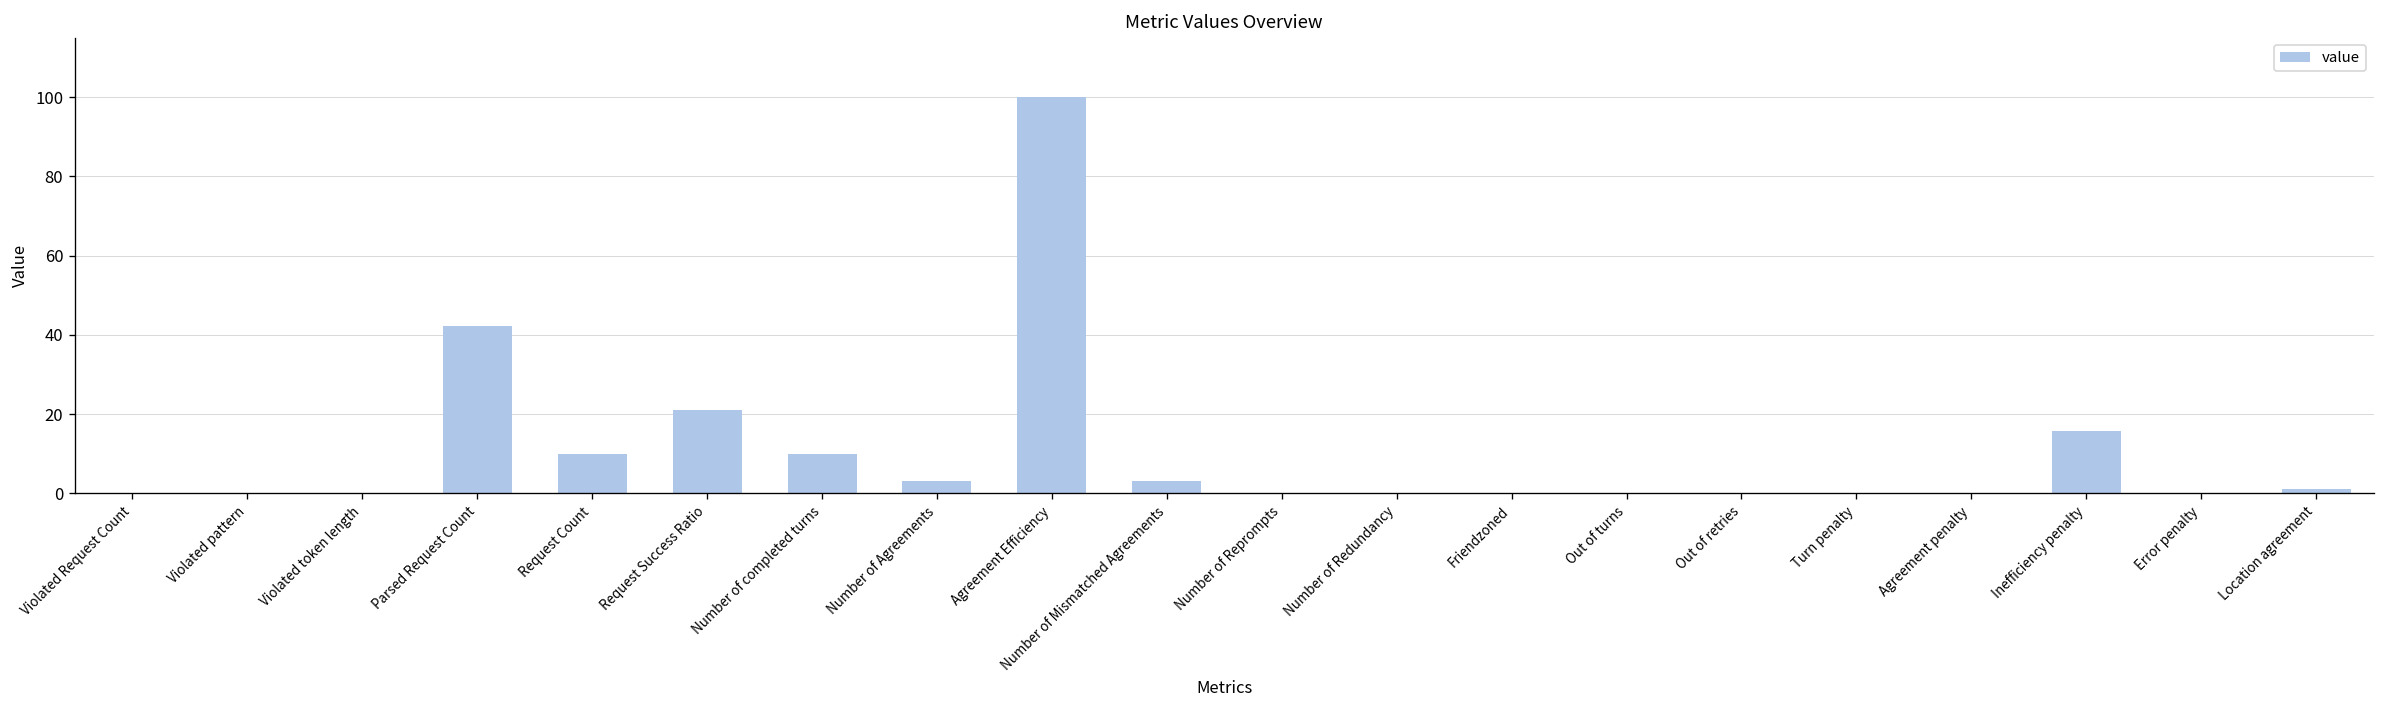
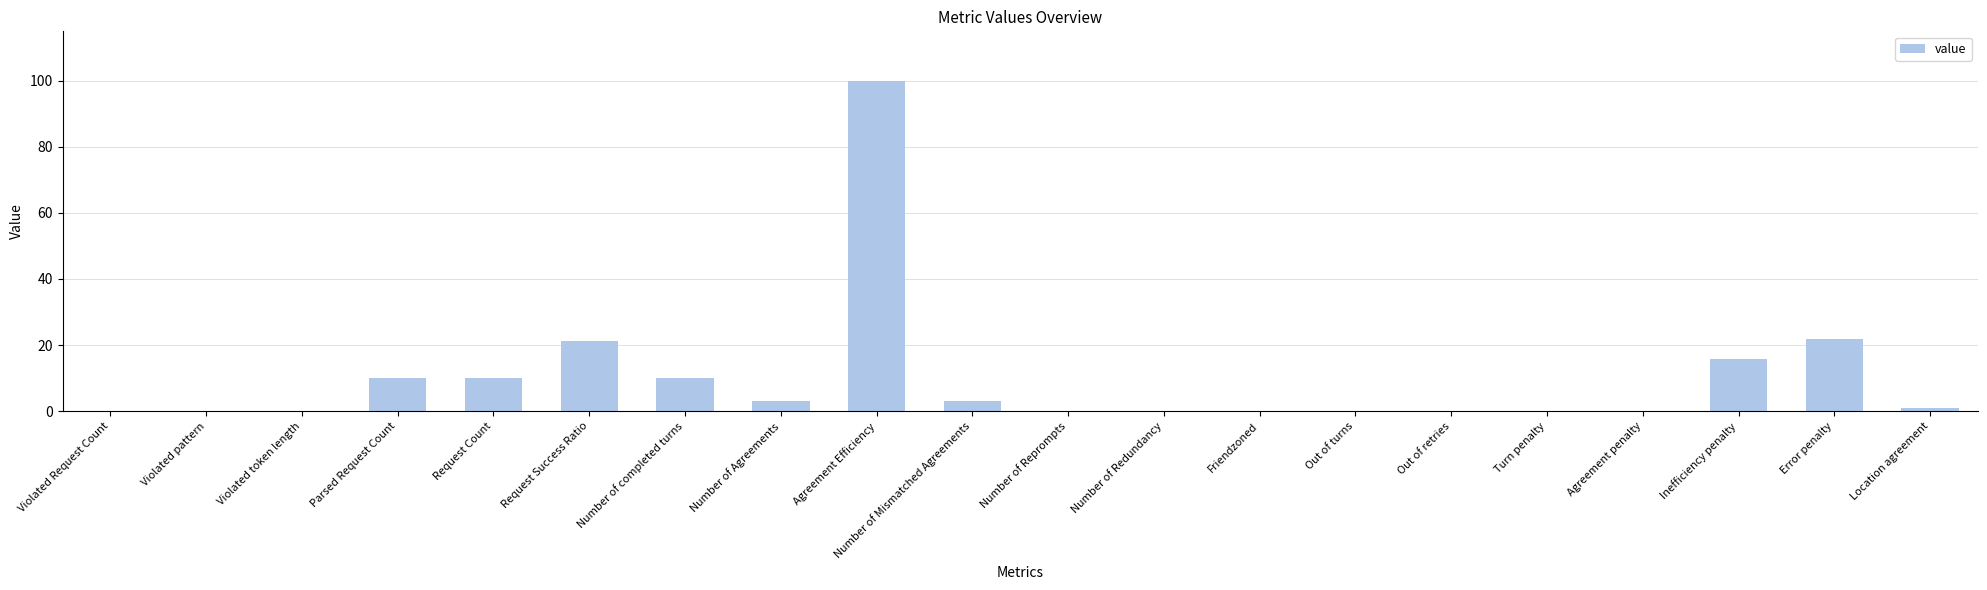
  {
    "Violated Request Count": 0,
    "Violated pattern": 0,
    "Violated token length": 0,
-   "Parsed Request Count": 42,
+   "Parsed Request Count": 10,
    "Request Count": 10,
    "Request Success Ratio": 21,
    "Number of completed turns": 10,
    "Number of Agreements": 3,
    "Agreement Efficiency": 100,
    "Number of Mismatched Agreements": 3,
    "Number of Reprompts": 0,
    "Number of Redundancy": 0,
    "Friendzoned": 0,
    "Out of turns": 0,
    "Out of retries": 0,
    "Turn penalty": 0,
    "Agreement penalty": 0,
    "Inefficiency penalty": 16,
-   "Error penalty": 0,
+   "Error penalty": 22,
    "Location agreement": 1
  }
